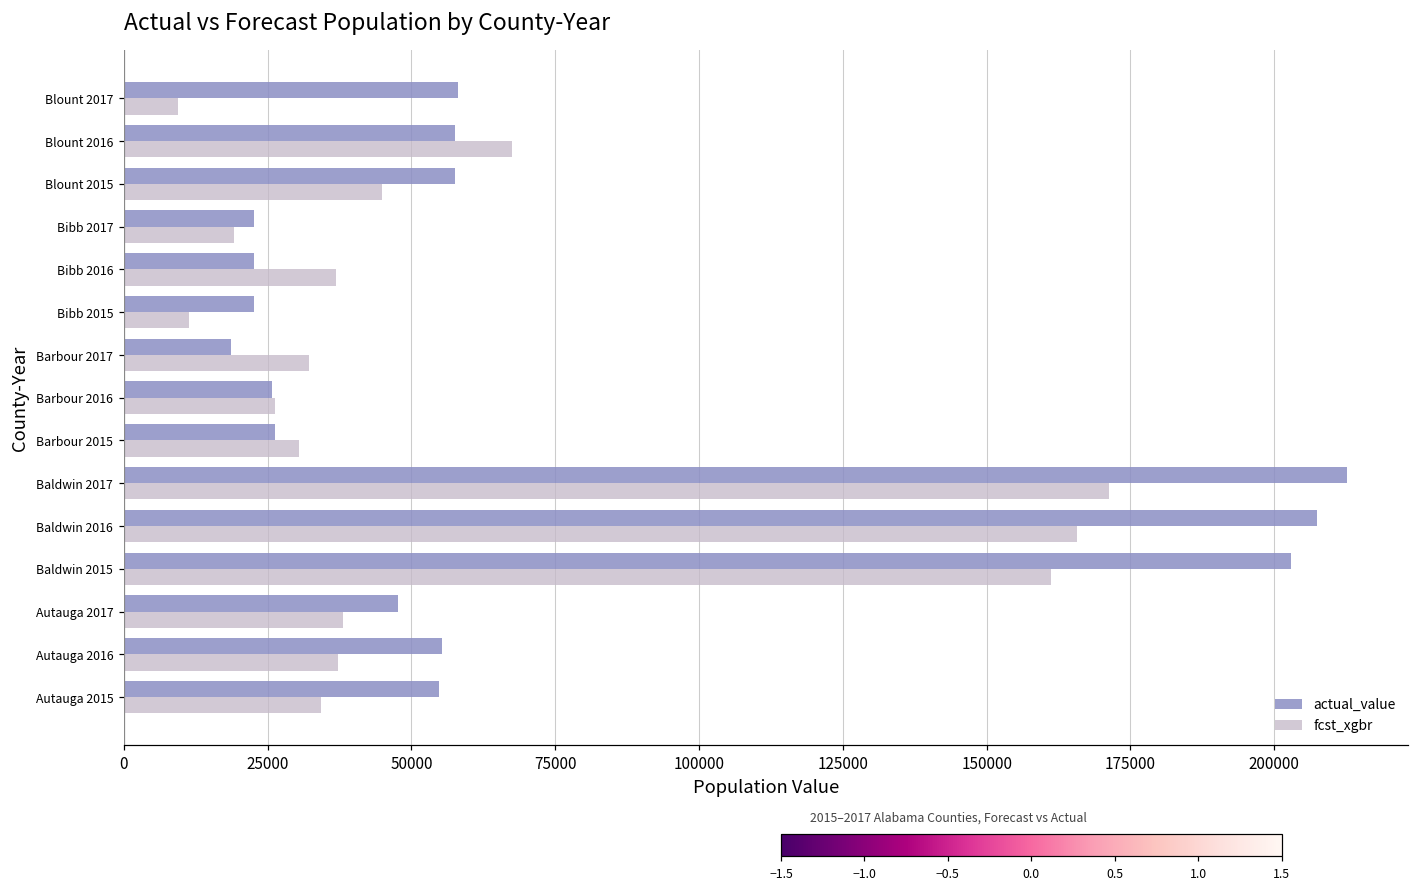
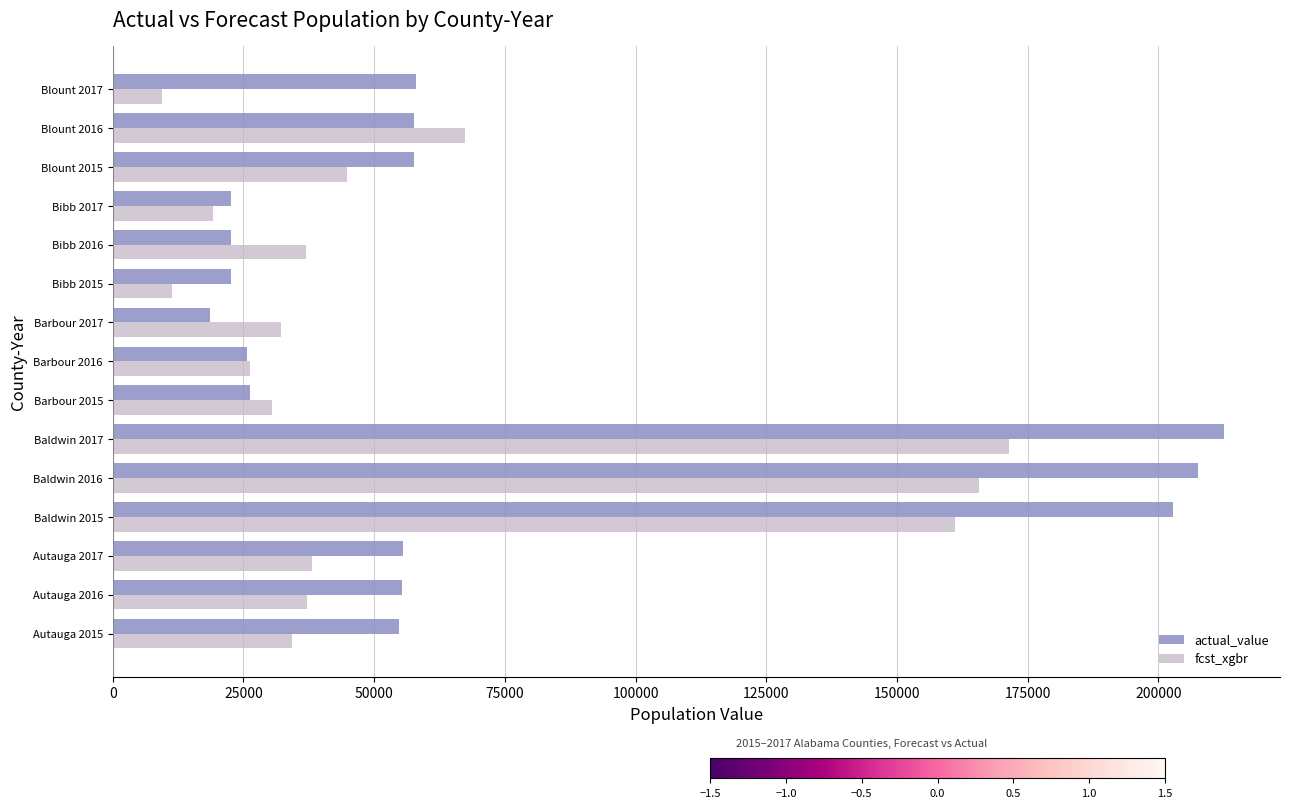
  {
    "actual_value": {
      "Blount 2017": 58000,
      "Blount 2016": 58000,
      "Blount 2015": 58000,
      "Bibb 2017": 23000,
      "Bibb 2016": 23000,
      "Bibb 2015": 23000,
      "Barbour 2017": 19000,
      "Barbour 2016": 26000,
      "Barbour 2015": 26000,
      "Baldwin 2017": 213000,
      "Baldwin 2016": 208000,
      "Baldwin 2015": 203000,
-     "Autauga 2017": 48000,
+     "Autauga 2017": 56000,
      "Autauga 2016": 55000,
      "Autauga 2015": 55000
    },
    "fcst_xgbr": {
      "Blount 2017": 9000,
      "Blount 2016": 67000,
      "Blount 2015": 45000,
      "Bibb 2017": 19000,
      "Bibb 2016": 37000,
      "Bibb 2015": 11000,
      "Barbour 2017": 32000,
      "Barbour 2016": 26000,
      "Barbour 2015": 30000,
      "Baldwin 2017": 171000,
      "Baldwin 2016": 166000,
      "Baldwin 2015": 161000,
      "Autauga 2017": 38000,
      "Autauga 2016": 37000,
      "Autauga 2015": 34000
    }
  }
